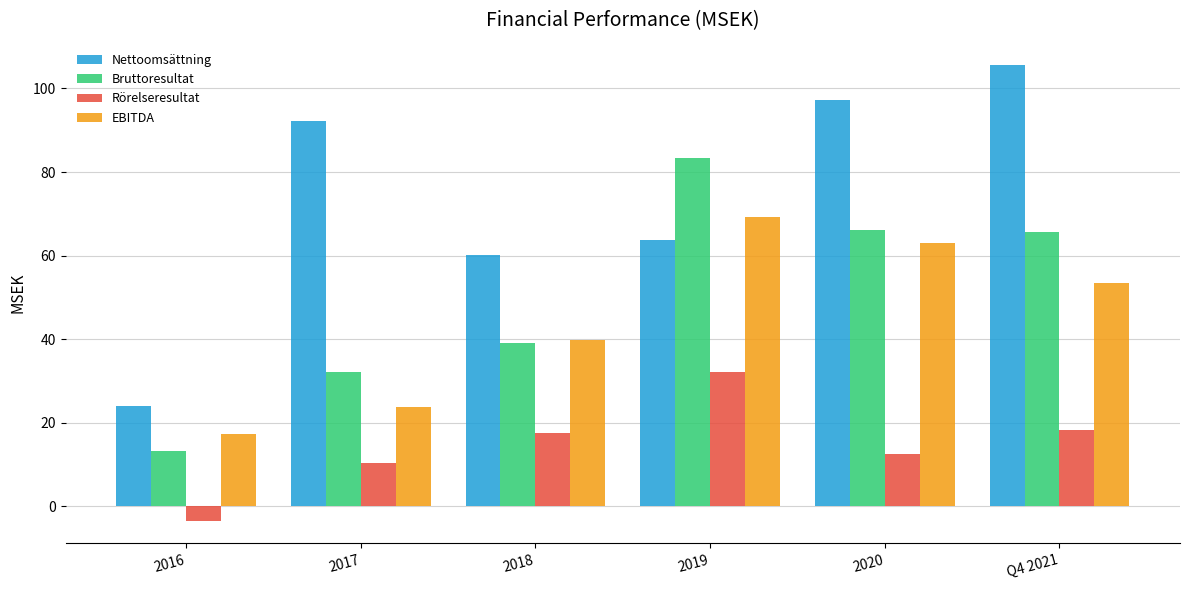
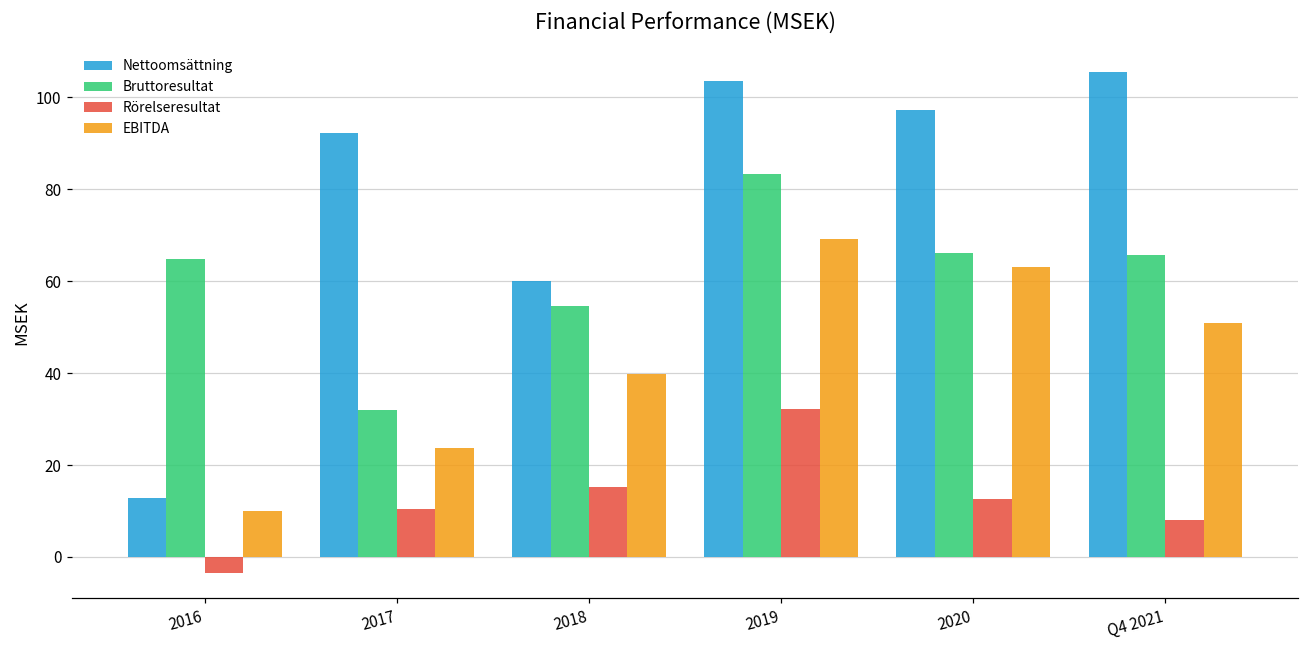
  {
    "Nettoomsättning": {
-     "2016": 24,
+     "2016": 13,
      "2017": 92,
      "2018": 60,
-     "2019": 64,
+     "2019": 104,
      "2020": 97,
      "Q4 2021": 106
    },
    "Bruttoresultat": {
-     "2016": 13,
+     "2016": 65,
      "2017": 32,
-     "2018": 39,
+     "2018": 55,
      "2019": 83,
      "2020": 66,
      "Q4 2021": 66
    },
    "Rörelseresultat": {
      "2016": -3,
      "2017": 10,
-     "2018": 17,
+     "2018": 15,
      "2019": 32,
      "2020": 13,
-     "Q4 2021": 18
+     "Q4 2021": 8
    },
    "EBITDA": {
-     "2016": 17,
+     "2016": 10,
      "2017": 24,
      "2018": 40,
      "2019": 69,
      "2020": 63,
-     "Q4 2021": 53
+     "Q4 2021": 51
    }
  }
